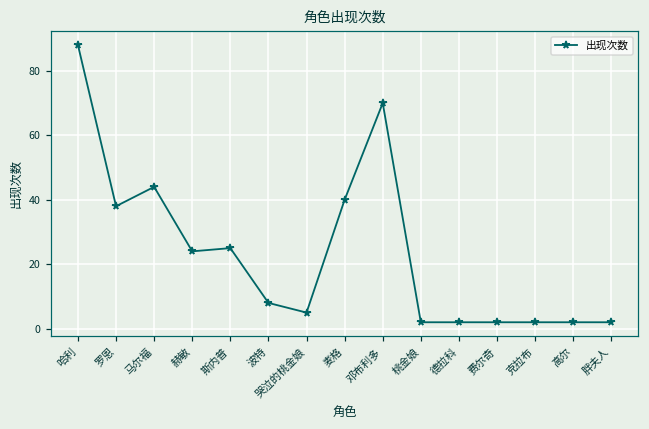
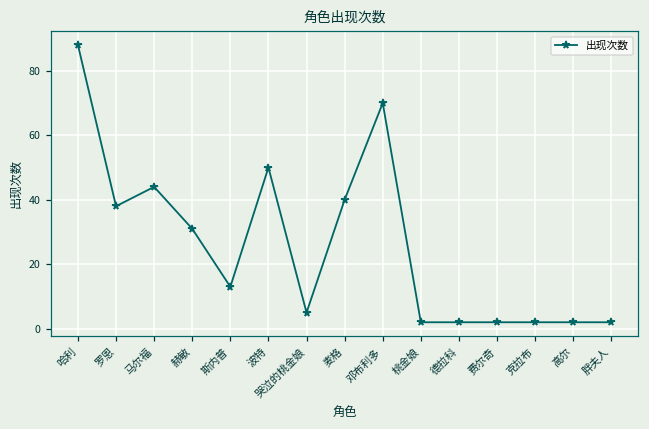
  {
    "哈利": 88,
    "罗恩": 38,
    "马尔福": 44,
-   "赫敏": 24,
-   "斯内普": 25,
-   "波特": 8,
+   "赫敏": 31,
+   "斯内普": 13,
+   "波特": 50,
    "哭泣的桃金娘": 5,
    "麦格": 40,
    "邓布利多": 70,
    "桃金娘": 2,
    "德拉科": 2,
    "费尔奇": 2,
    "克拉布": 2,
    "高尔": 2,
    "胖夫人": 2
  }
